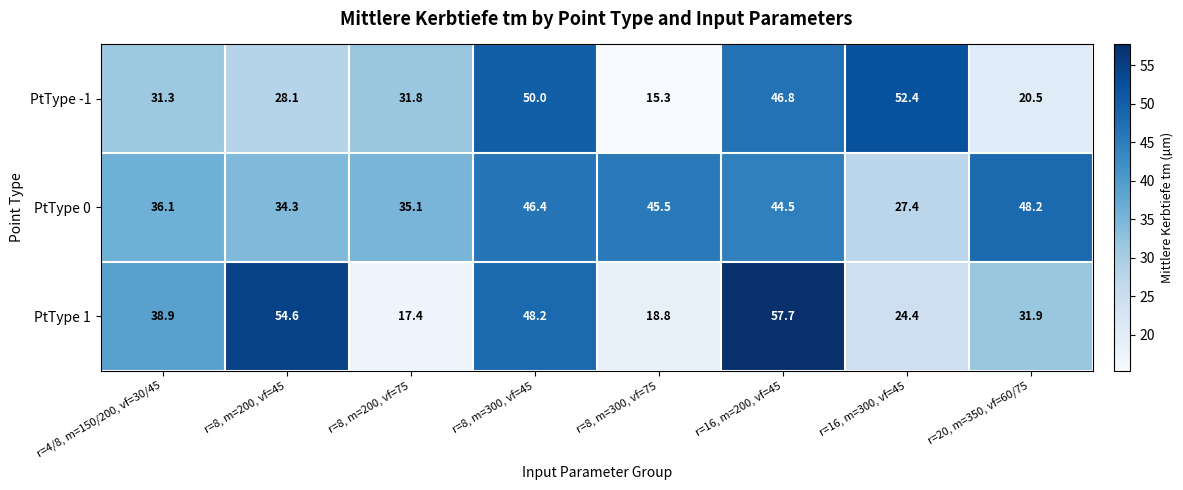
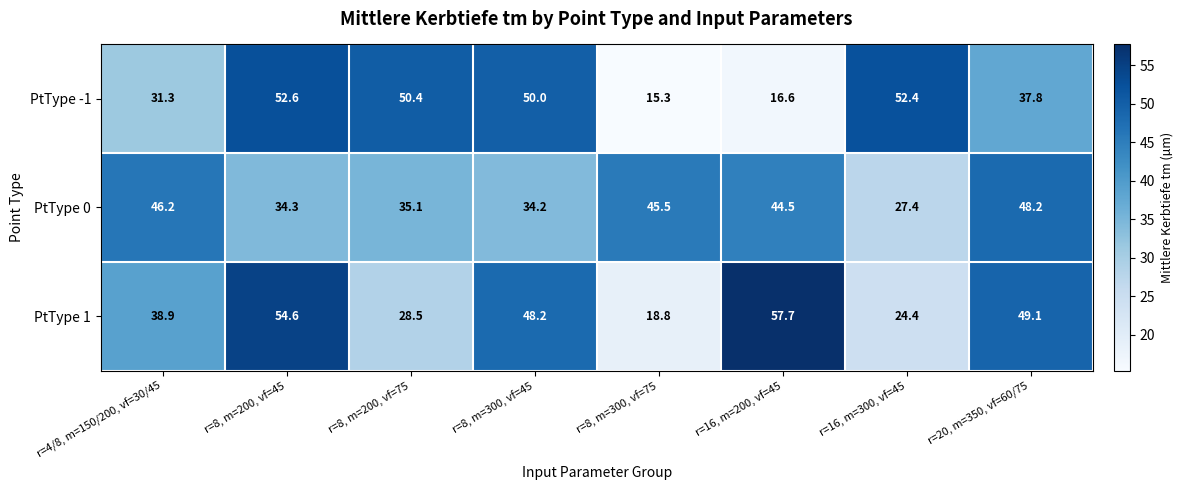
  {
    "PtType -1": {
      "r=4/8, m=150/200, vf=30/45": 31.3,
-     "r=8, m=200, vf=45": 28.1,
-     "r=8, m=200, vf=75": 31.8,
+     "r=8, m=200, vf=45": 52.6,
+     "r=8, m=200, vf=75": 50.4,
      "r=8, m=300, vf=45": 50.0,
      "r=8, m=300, vf=75": 15.3,
-     "r=16, m=200, vf=45": 46.8,
+     "r=16, m=200, vf=45": 16.6,
      "r=16, m=300, vf=45": 52.4,
-     "r=20, m=350, vf=60/75": 20.5
+     "r=20, m=350, vf=60/75": 37.8
    },
    "PtType 0": {
-     "r=4/8, m=150/200, vf=30/45": 36.1,
+     "r=4/8, m=150/200, vf=30/45": 46.2,
      "r=8, m=200, vf=45": 34.3,
      "r=8, m=200, vf=75": 35.1,
-     "r=8, m=300, vf=45": 46.4,
+     "r=8, m=300, vf=45": 34.2,
      "r=8, m=300, vf=75": 45.5,
      "r=16, m=200, vf=45": 44.5,
      "r=16, m=300, vf=45": 27.4,
      "r=20, m=350, vf=60/75": 48.2
    },
    "PtType 1": {
      "r=4/8, m=150/200, vf=30/45": 38.9,
      "r=8, m=200, vf=45": 54.6,
-     "r=8, m=200, vf=75": 17.4,
+     "r=8, m=200, vf=75": 28.5,
      "r=8, m=300, vf=45": 48.2,
      "r=8, m=300, vf=75": 18.8,
      "r=16, m=200, vf=45": 57.7,
      "r=16, m=300, vf=45": 24.4,
-     "r=20, m=350, vf=60/75": 31.9
+     "r=20, m=350, vf=60/75": 49.1
    }
  }
